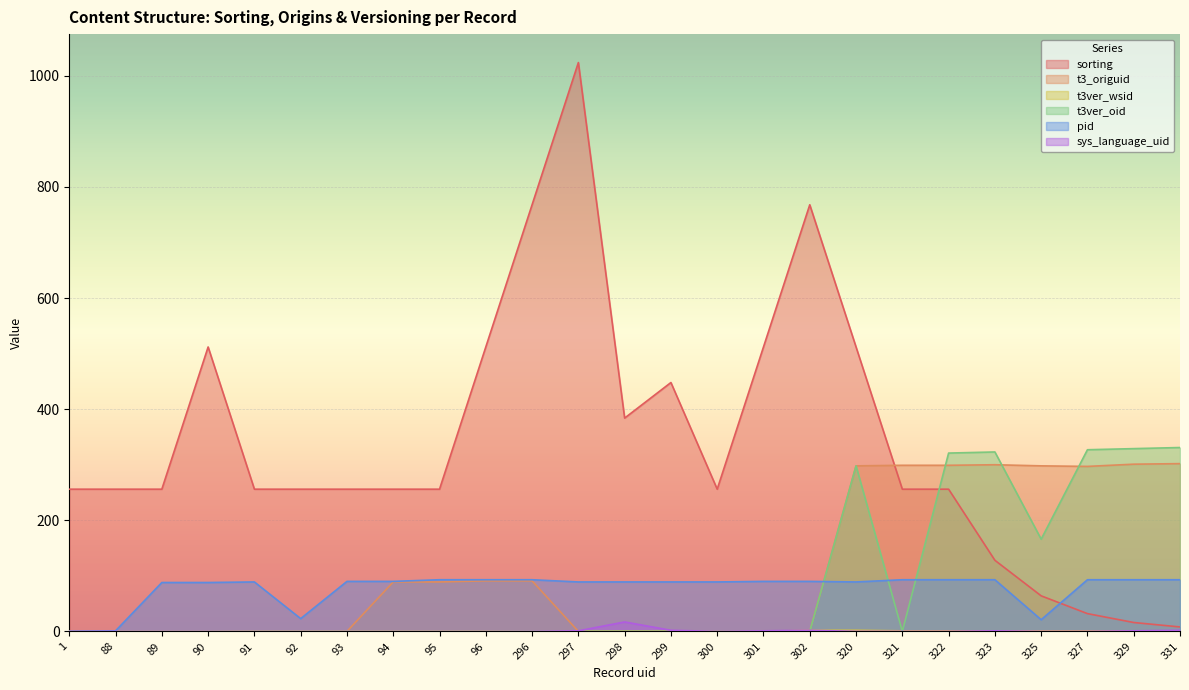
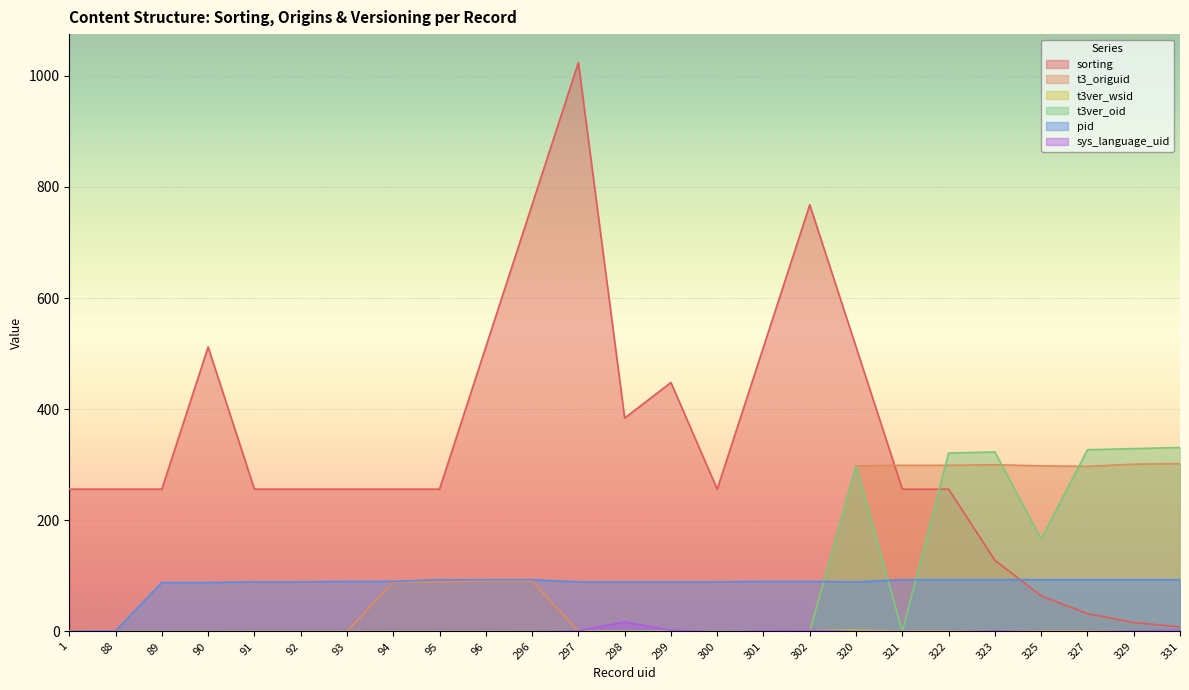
  {
    "t3ver_oid": {
      "322": 320,
      "323": 320,
      "325": 170,
      "327": 330,
      "329": 330,
      "331": 330
    },
    "pid": {
      "89": 90,
      "90": 90,
      "91": 90,
-     "92": 20,
+     "92": 90,
      "93": 90,
      "297": 90,
      "298": 90,
      "299": 90,
      "300": 90,
      "301": 90,
      "302": 90,
      "320": 90,
      "321": 90,
      "322": 90,
      "323": 90,
-     "325": 20,
+     "325": 90,
      "327": 90,
      "329": 90,
      "331": 90
    },
    "sys_language_uid": {
      "298": 20
    }
  }
